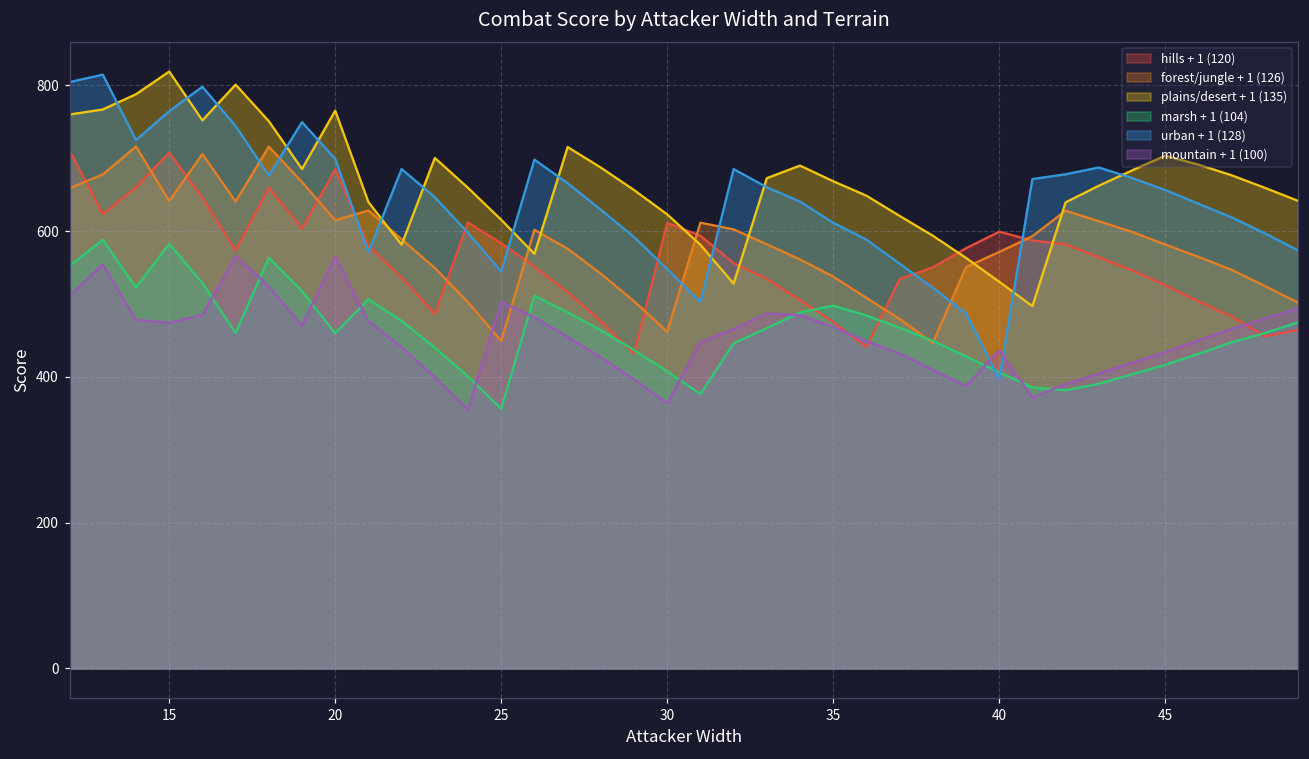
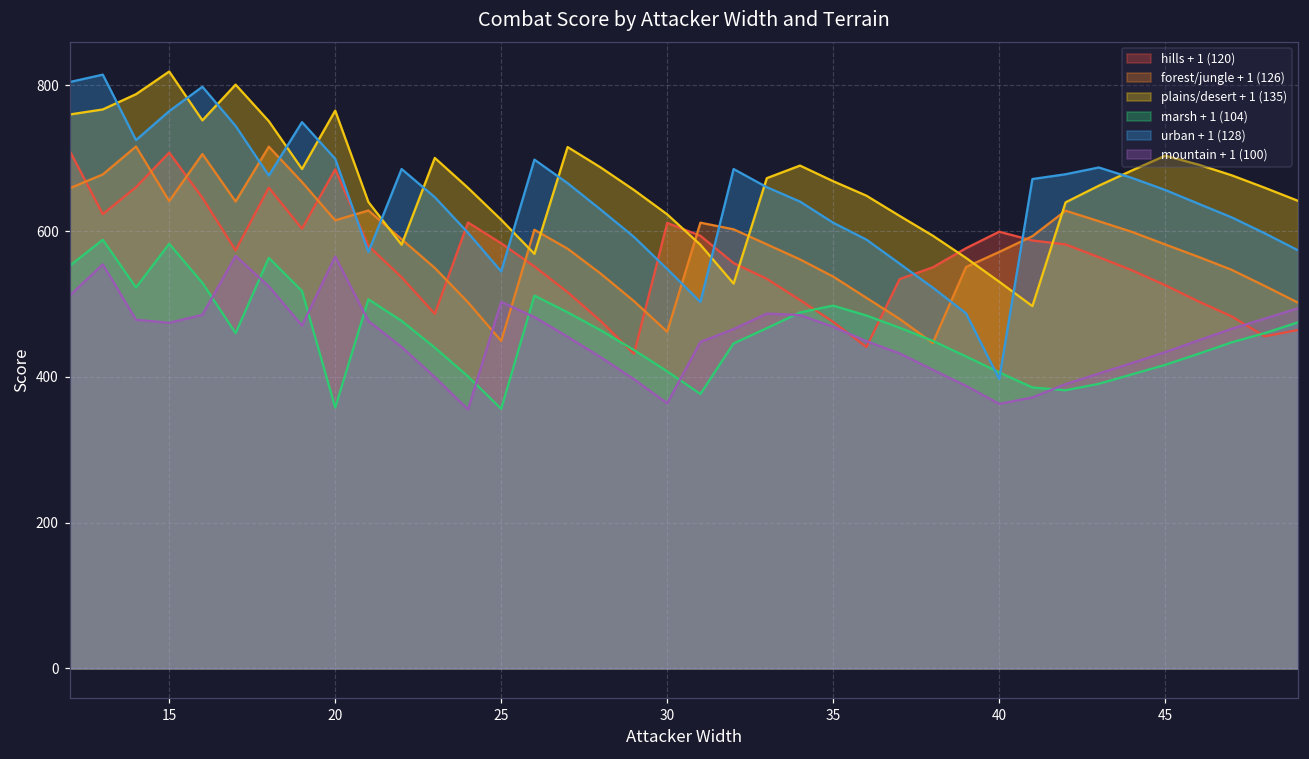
  {
    "marsh + 1 (104)": {
      "15": 580,
-     "20": 460,
+     "20": 360,
      "25": 360,
      "30": 410,
      "35": 500,
      "40": 410,
      "45": 420
    },
    "urban + 1 (128)": {
      "15": 760,
      "20": 700,
      "25": 540,
      "30": 550,
      "35": 610,
      "40": 400,
      "45": 660
    },
    "mountain + 1 (100)": {
      "15": 470,
      "20": 570,
      "25": 500,
      "30": 360,
      "35": 470,
-     "40": 440,
+     "40": 360,
      "45": 430
    }
  }
